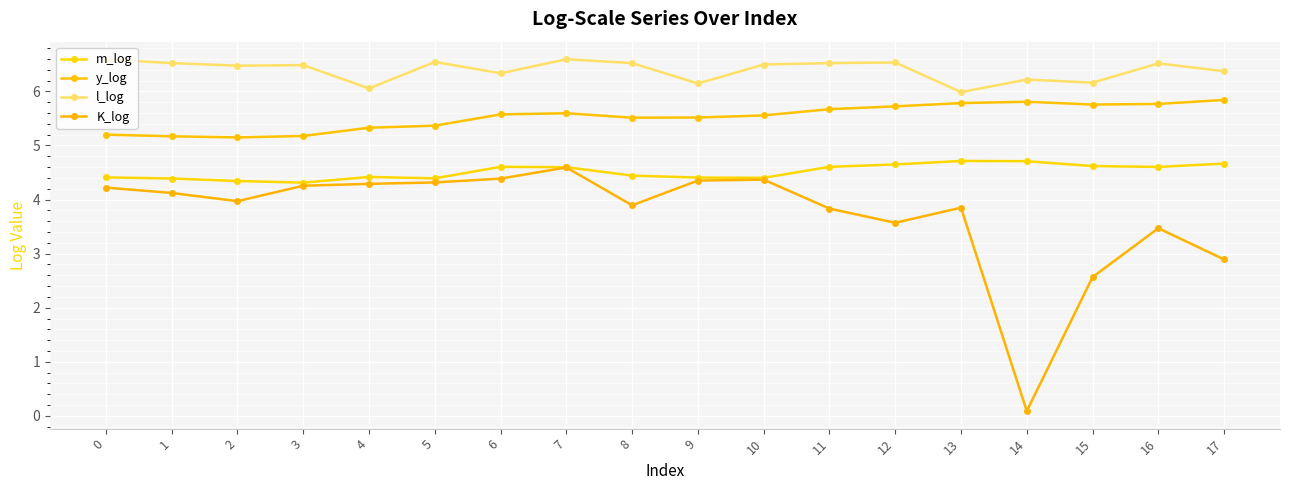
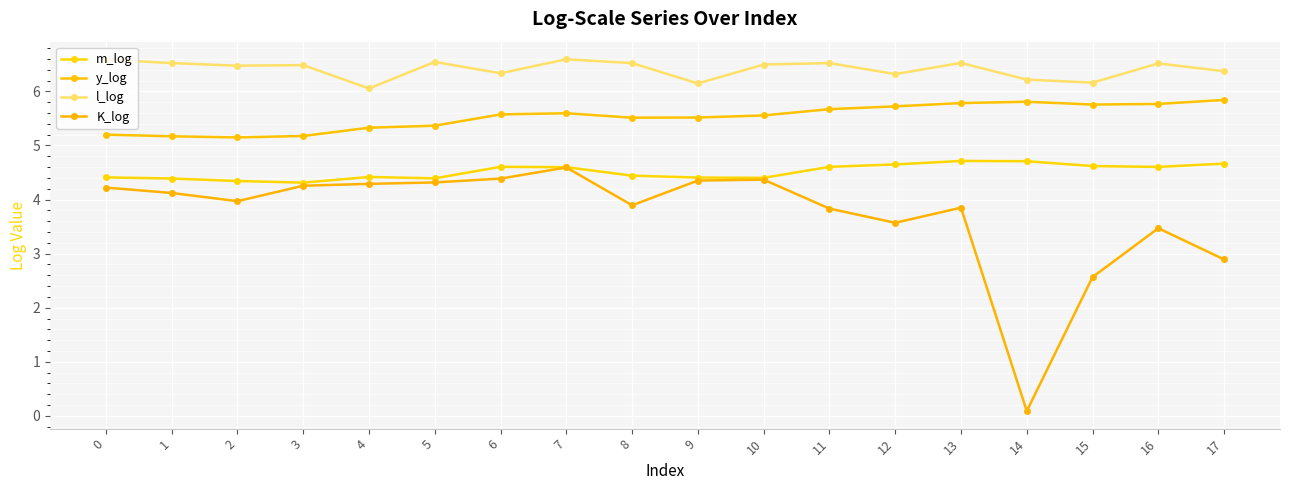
  {
    "l_log": {
      "1": 6.5,
      "2": 6.5,
      "3": 6.5,
      "4": 6.1,
      "5": 6.5,
      "6": 6.3,
      "7": 6.6,
      "8": 6.5,
      "9": 6.1,
      "10": 6.5,
      "11": 6.5,
-     "12": 6.5,
-     "13": 6.0,
+     "12": 6.3,
+     "13": 6.5,
      "14": 6.2,
      "15": 6.2,
      "16": 6.5,
      "17": 6.4
    }
  }
